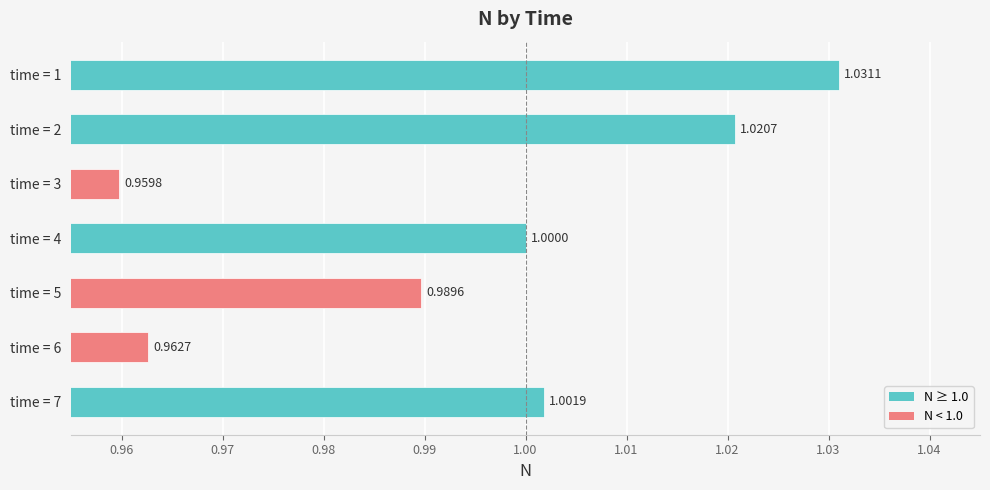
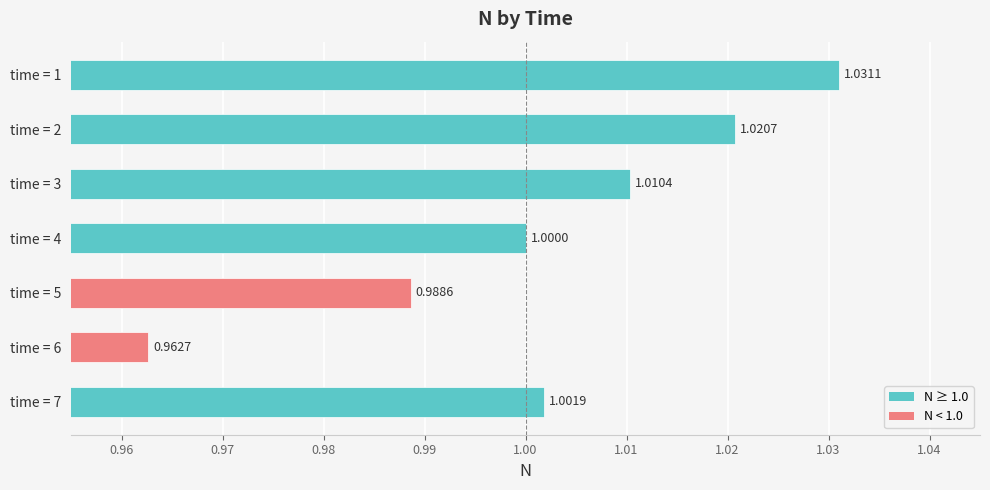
  {
    "time = 1": 1.0311,
    "time = 2": 1.0207,
-   "time = 3": 0.9598,
+   "time = 3": 1.0104,
    "time = 4": 1.0000,
-   "time = 5": 0.9896,
+   "time = 5": 0.9886,
    "time = 6": 0.9627,
    "time = 7": 1.0019
  }
